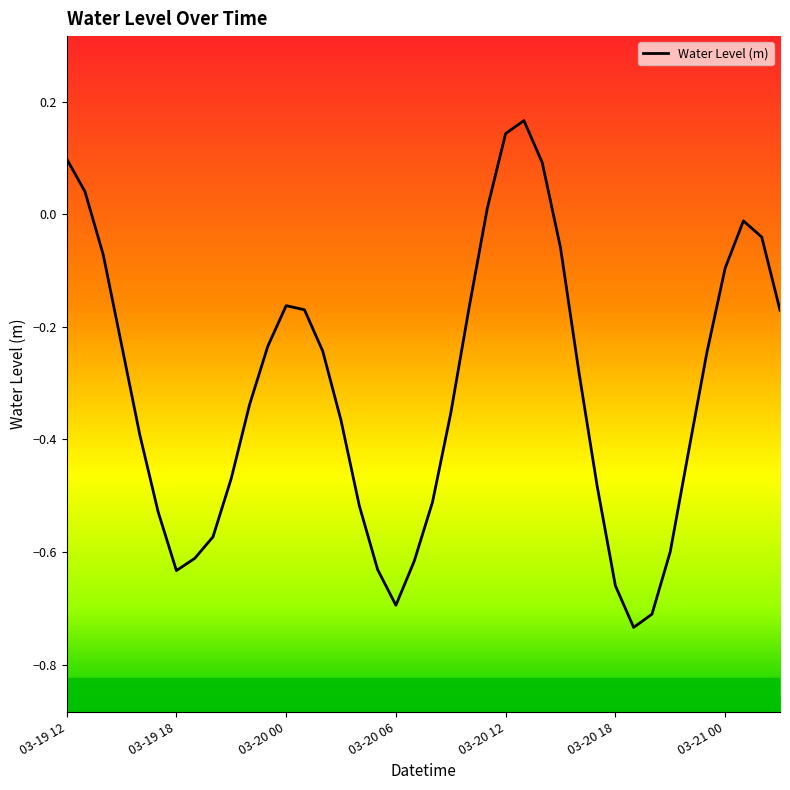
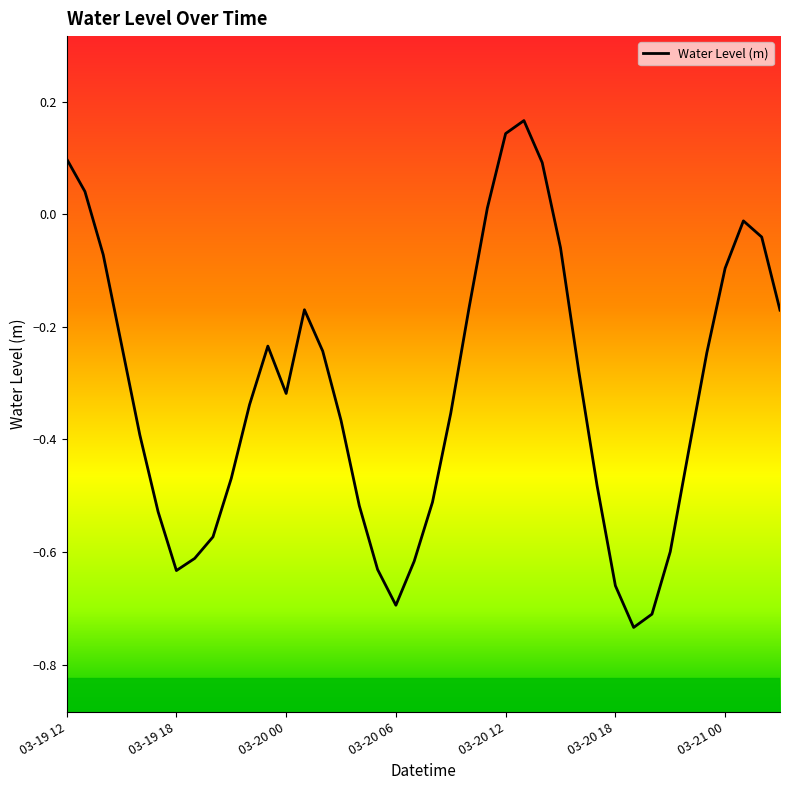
  {
    "03-19 12": 0.10,
    "03-19 18": -0.63,
-   "03-20 00": -0.16,
+   "03-20 00": -0.32,
    "03-20 06": -0.69,
    "03-20 12": 0.14,
    "03-20 18": -0.66,
    "03-21 00": -0.10
  }
